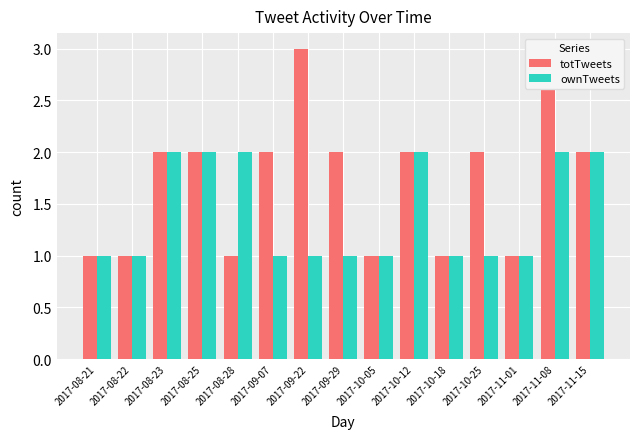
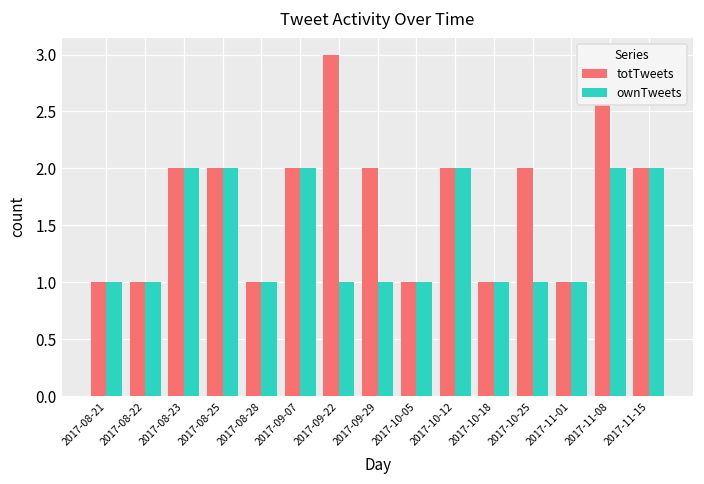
  {
    "totTweets": {
      "2017-08-21": 1,
      "2017-08-22": 1,
      "2017-08-23": 2,
      "2017-08-25": 2,
      "2017-08-28": 1,
      "2017-09-07": 2,
      "2017-09-22": 3,
      "2017-09-29": 2,
      "2017-10-05": 1,
      "2017-10-12": 2,
      "2017-10-18": 1,
      "2017-10-25": 2,
      "2017-11-01": 1,
      "2017-11-15": 2
    },
    "ownTweets": {
      "2017-08-21": 1,
      "2017-08-22": 1,
      "2017-08-23": 2,
      "2017-08-25": 2,
-     "2017-08-28": 2,
-     "2017-09-07": 1,
+     "2017-08-28": 1,
+     "2017-09-07": 2,
      "2017-09-22": 1,
      "2017-09-29": 1,
      "2017-10-05": 1,
      "2017-10-12": 2,
      "2017-10-18": 1,
      "2017-10-25": 1,
      "2017-11-01": 1,
      "2017-11-08": 2,
      "2017-11-15": 2
    }
  }
